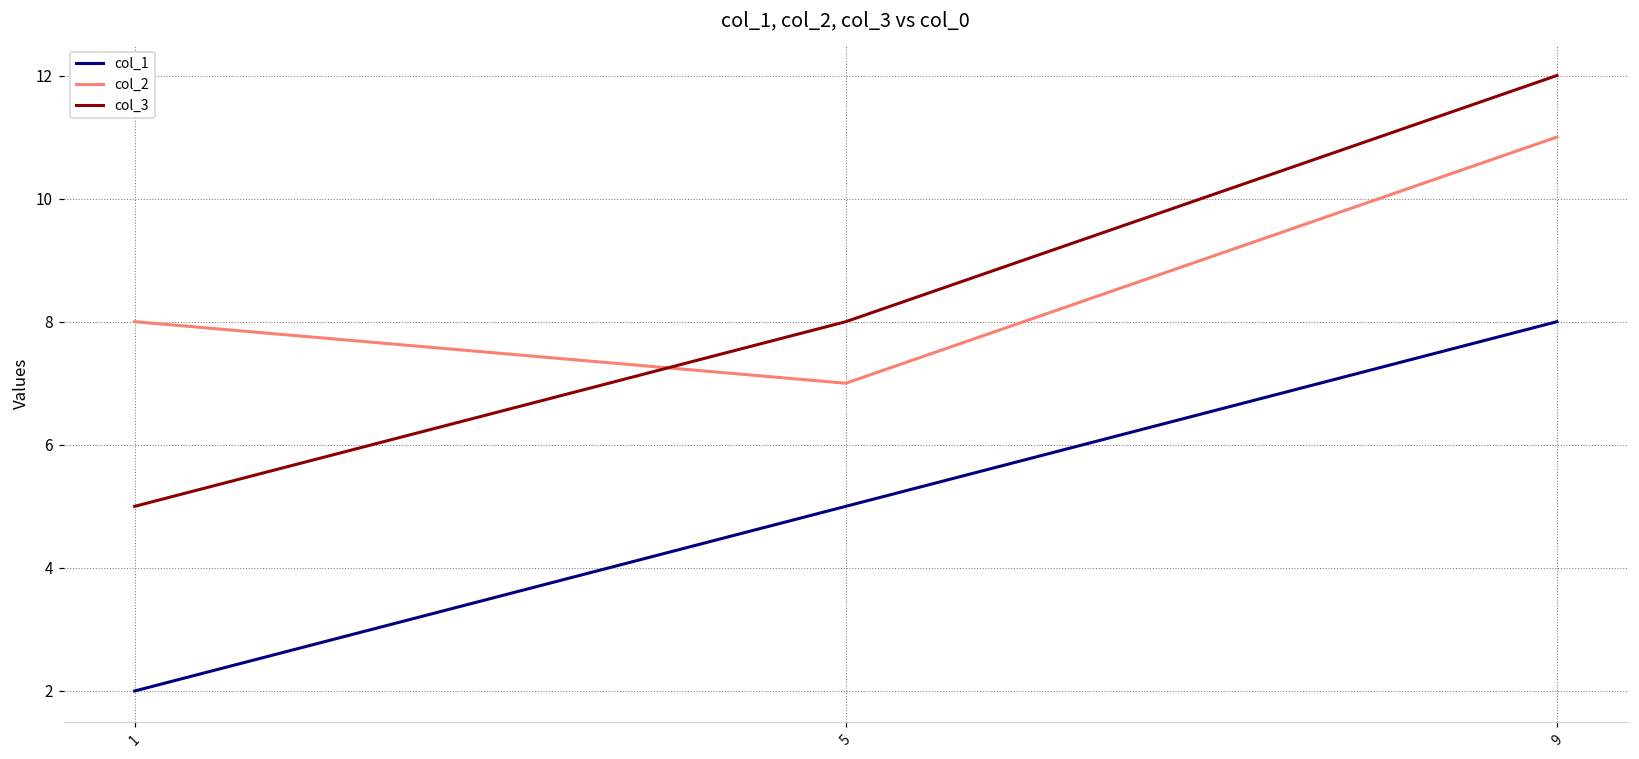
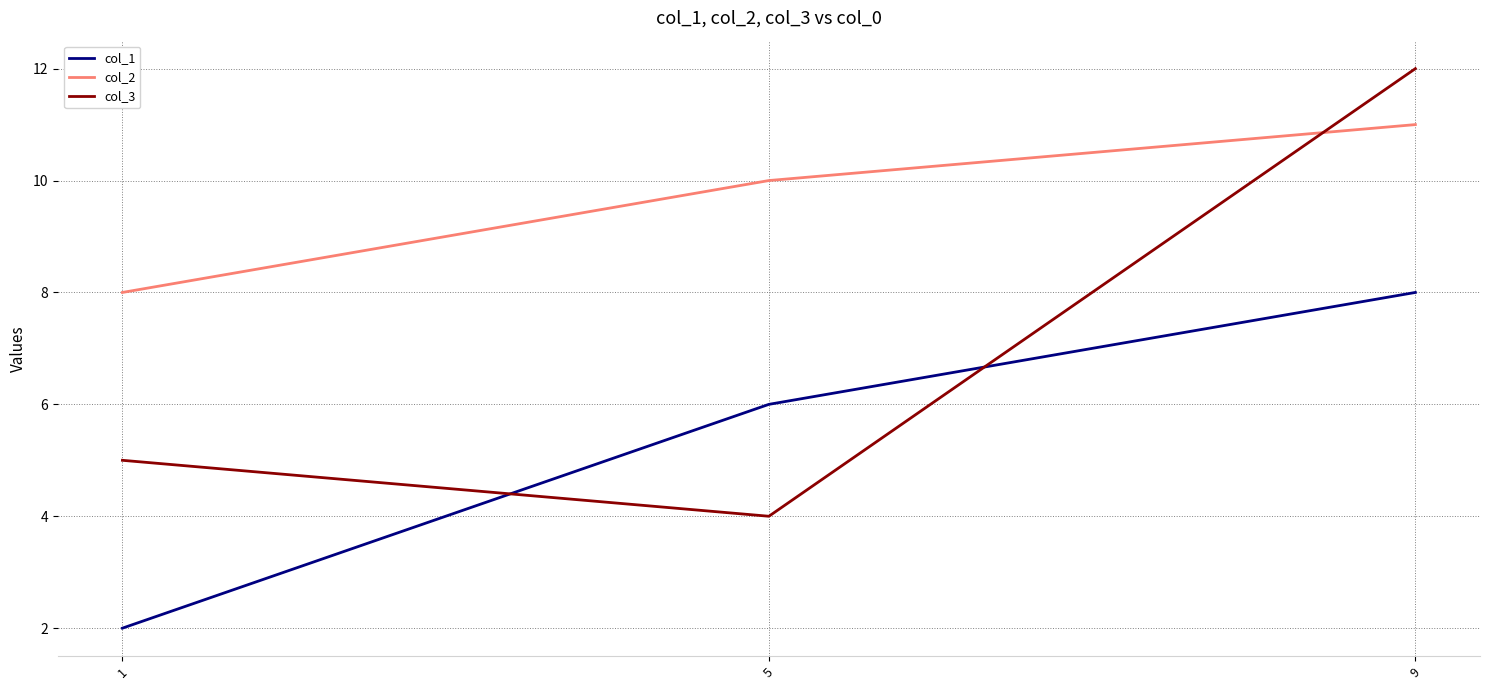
  {
    "col_1": {
      "1": 2,
-     "5": 5,
+     "5": 6,
      "9": 8
    },
    "col_2": {
      "1": 8,
-     "5": 7,
+     "5": 10,
      "9": 11
    },
    "col_3": {
      "1": 5,
-     "5": 8,
+     "5": 4,
      "9": 12
    }
  }
